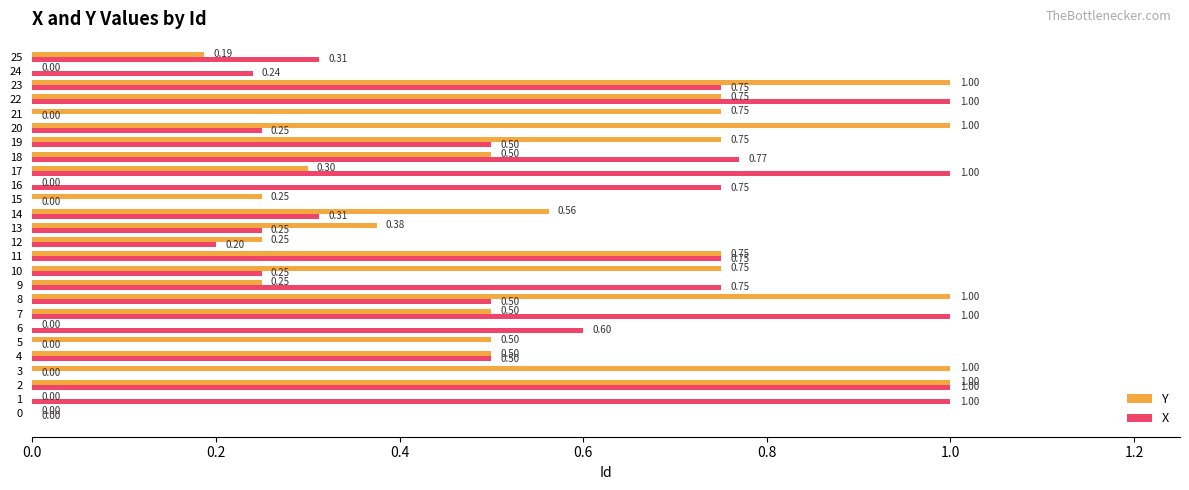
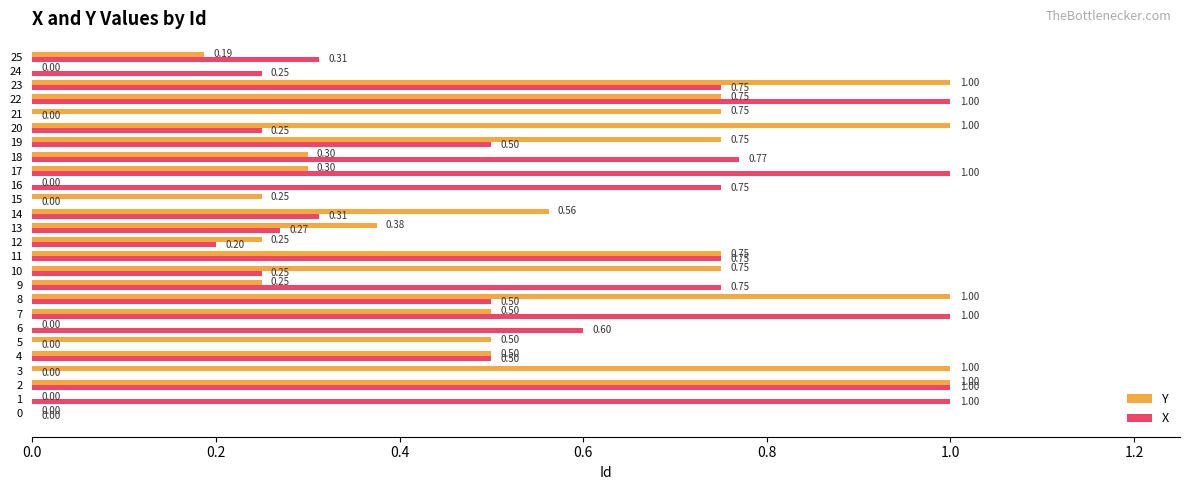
  {
    "Y": {
      "25": 0.19,
      "24": 0.00,
      "23": 1.00,
      "22": 0.75,
      "21": 0.75,
      "20": 1.00,
      "19": 0.75,
-     "18": 0.50,
+     "18": 0.30,
      "17": 0.30,
      "16": 0.00,
      "15": 0.25,
      "14": 0.56,
      "13": 0.38,
      "12": 0.25,
      "10": 0.75,
      "9": 0.25,
      "8": 1.00,
      "7": 0.50,
      "6": 0.00,
      "5": 0.50,
      "3": 1.00,
      "1": 0.00
    },
    "X": {
      "25": 0.31,
-     "24": 0.24,
+     "24": 0.25,
      "23": 0.75,
      "22": 1.00,
      "21": 0.00,
      "20": 0.25,
      "19": 0.50,
      "18": 0.77,
      "17": 1.00,
      "16": 0.75,
      "15": 0.00,
      "14": 0.31,
-     "13": 0.25,
+     "13": 0.27,
      "12": 0.20,
      "10": 0.25,
      "9": 0.75,
      "8": 0.50,
      "7": 1.00,
      "6": 0.60,
      "5": 0.00,
      "3": 0.00,
      "1": 1.00
    }
  }
